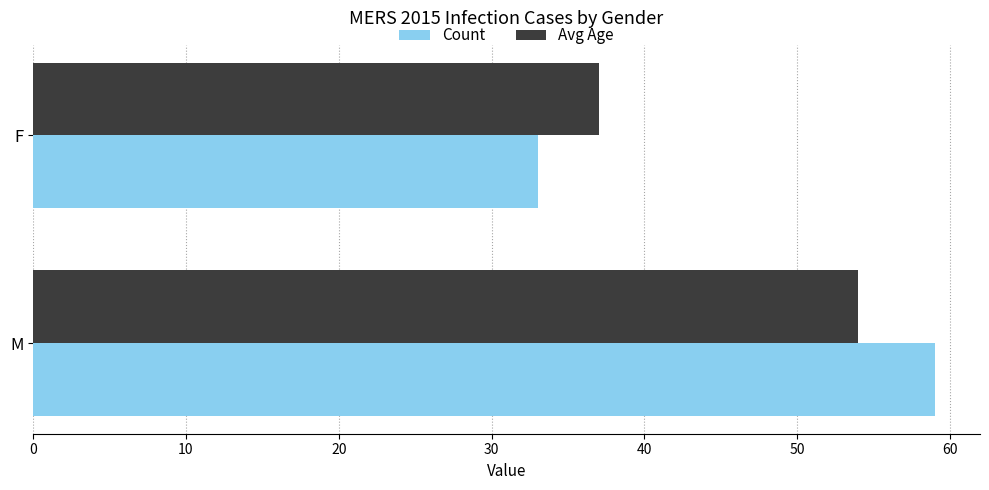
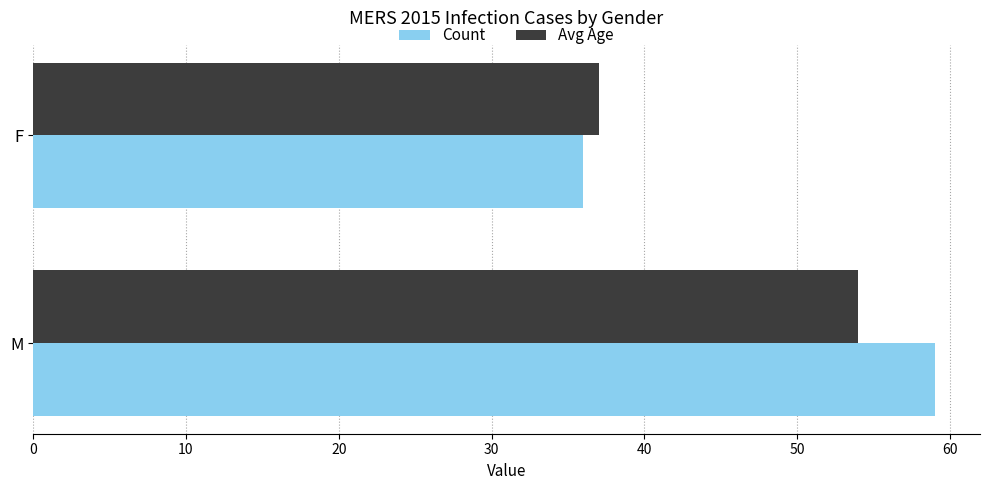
  {
    "Count": {
-     "F": 33,
+     "F": 36,
      "M": 59
    },
    "Avg Age": {
      "F": 37,
      "M": 54
    }
  }
